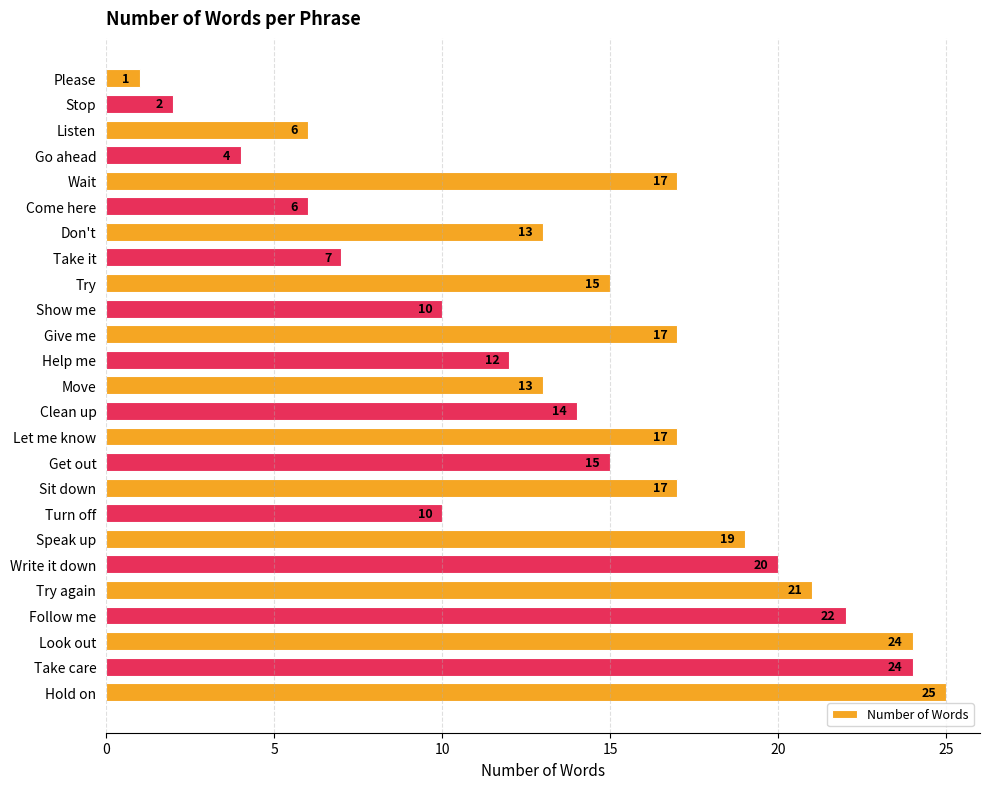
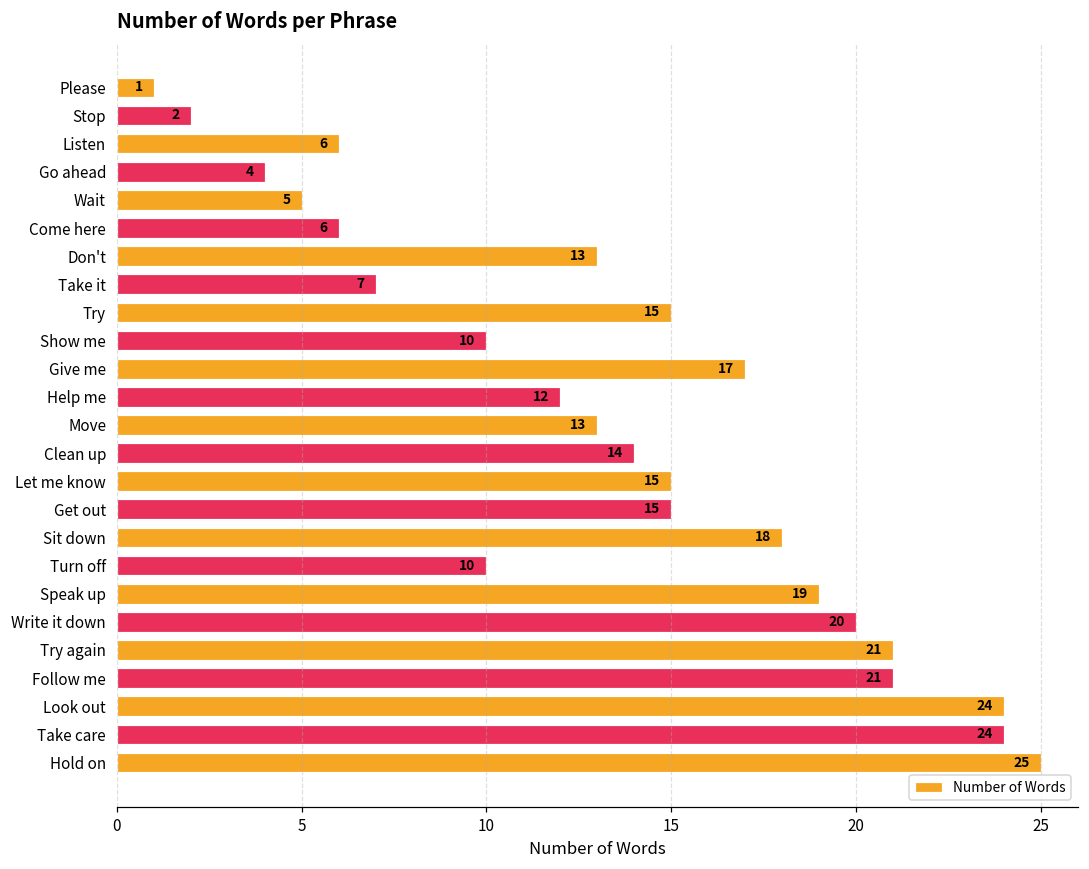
  {
    "Please": 1,
    "Stop": 2,
    "Listen": 6,
    "Go ahead": 4,
-   "Wait": 17,
+   "Wait": 5,
    "Come here": 6,
    "Don't": 13,
    "Take it": 7,
    "Try": 15,
    "Show me": 10,
    "Give me": 17,
    "Help me": 12,
    "Move": 13,
    "Clean up": 14,
-   "Let me know": 17,
+   "Let me know": 15,
    "Get out": 15,
-   "Sit down": 17,
+   "Sit down": 18,
    "Turn off": 10,
    "Speak up": 19,
    "Write it down": 20,
    "Try again": 21,
-   "Follow me": 22,
+   "Follow me": 21,
    "Look out": 24,
    "Take care": 24,
    "Hold on": 25
  }
